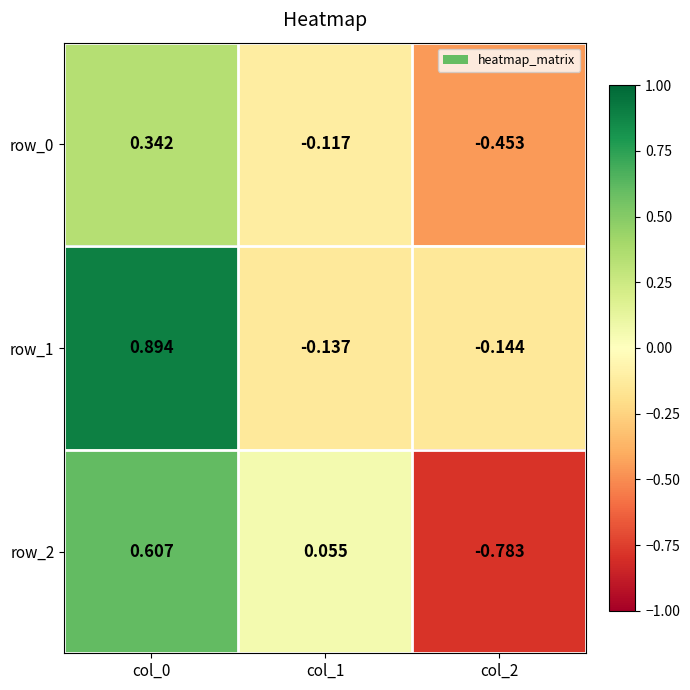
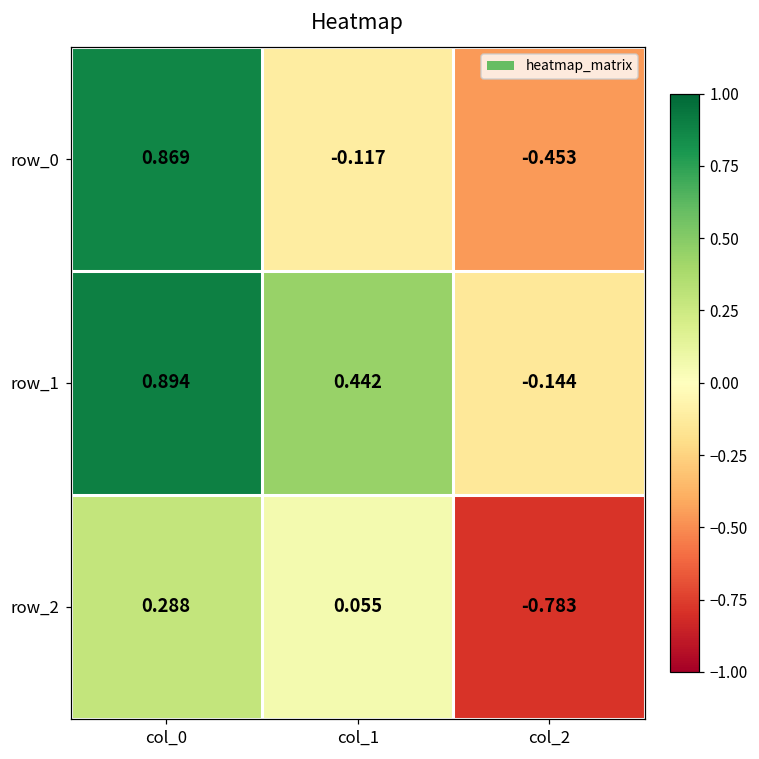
  {
    "row_0": {
-     "col_0": 0.342,
+     "col_0": 0.869,
      "col_1": -0.117,
      "col_2": -0.453
    },
    "row_1": {
      "col_0": 0.894,
-     "col_1": -0.137,
+     "col_1": 0.442,
      "col_2": -0.144
    },
    "row_2": {
-     "col_0": 0.607,
+     "col_0": 0.288,
      "col_1": 0.055,
      "col_2": -0.783
    }
  }
